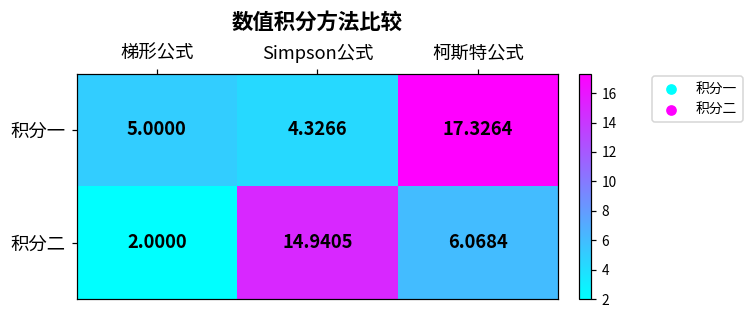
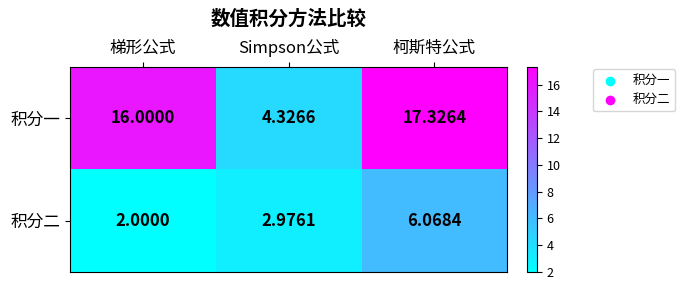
  {
    "积分一": {
-     "梯形公式": 5.0000,
+     "梯形公式": 16.0000,
      "Simpson公式": 4.3266,
      "柯斯特公式": 17.3264
    },
    "积分二": {
      "梯形公式": 2.0000,
-     "Simpson公式": 14.9405,
+     "Simpson公式": 2.9761,
      "柯斯特公式": 6.0684
    }
  }
